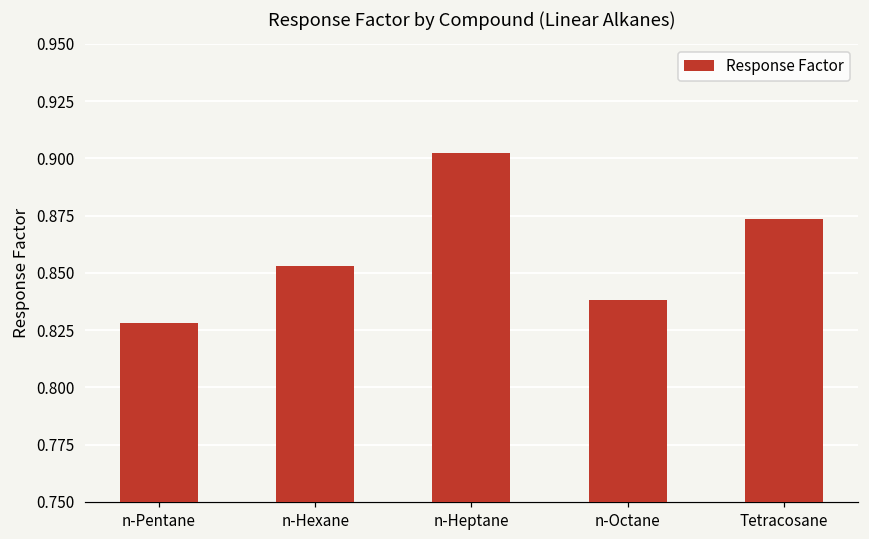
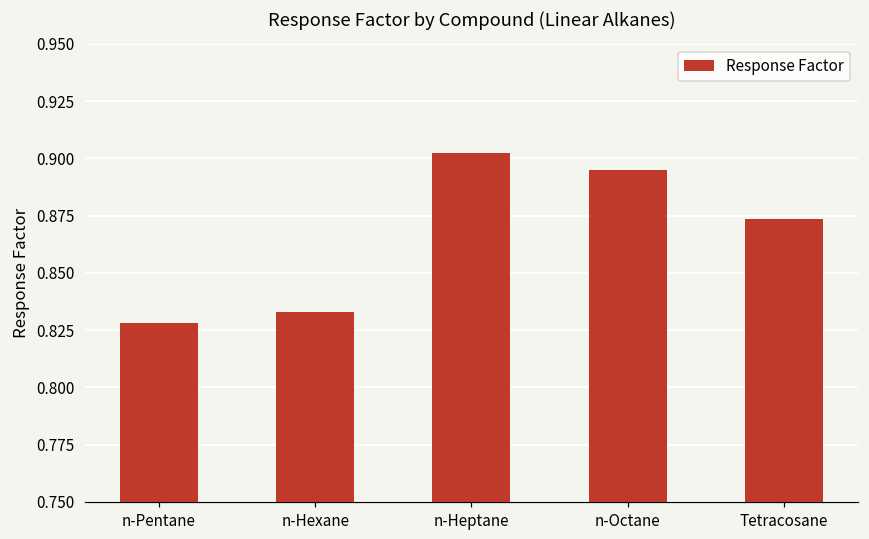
  {
    "n-Pentane": 0.828,
-   "n-Hexane": 0.853,
+   "n-Hexane": 0.833,
    "n-Heptane": 0.903,
-   "n-Octane": 0.838,
+   "n-Octane": 0.895,
    "Tetracosane": 0.874
  }
